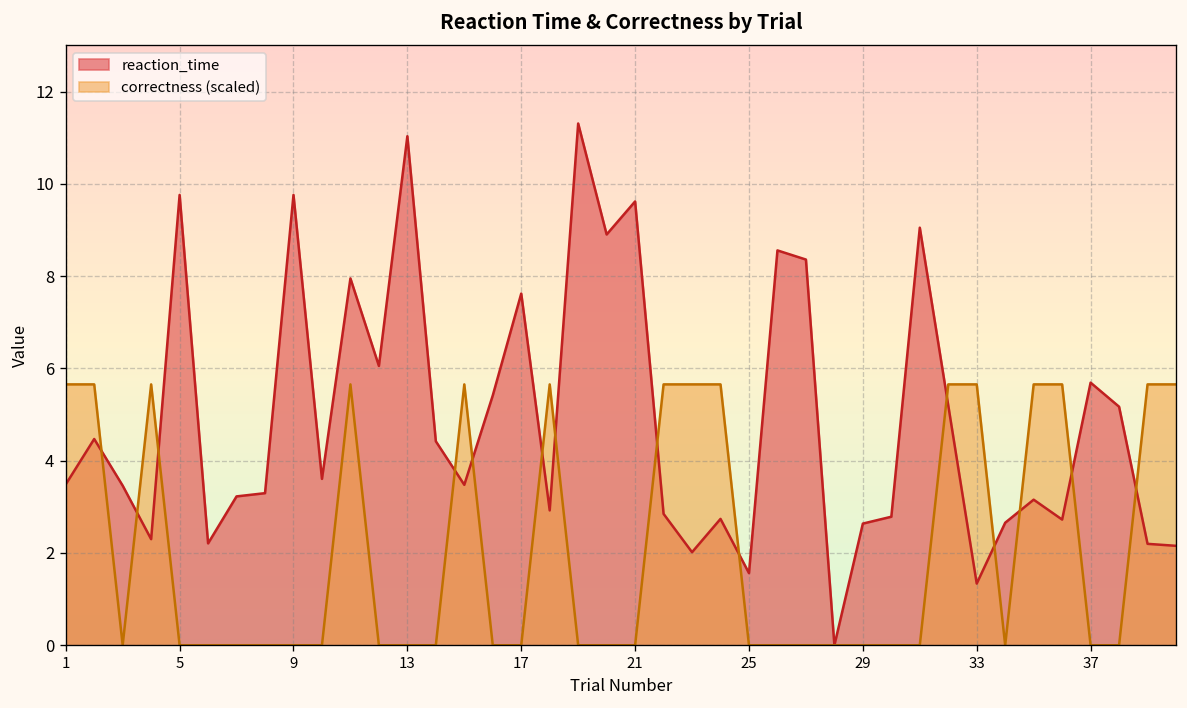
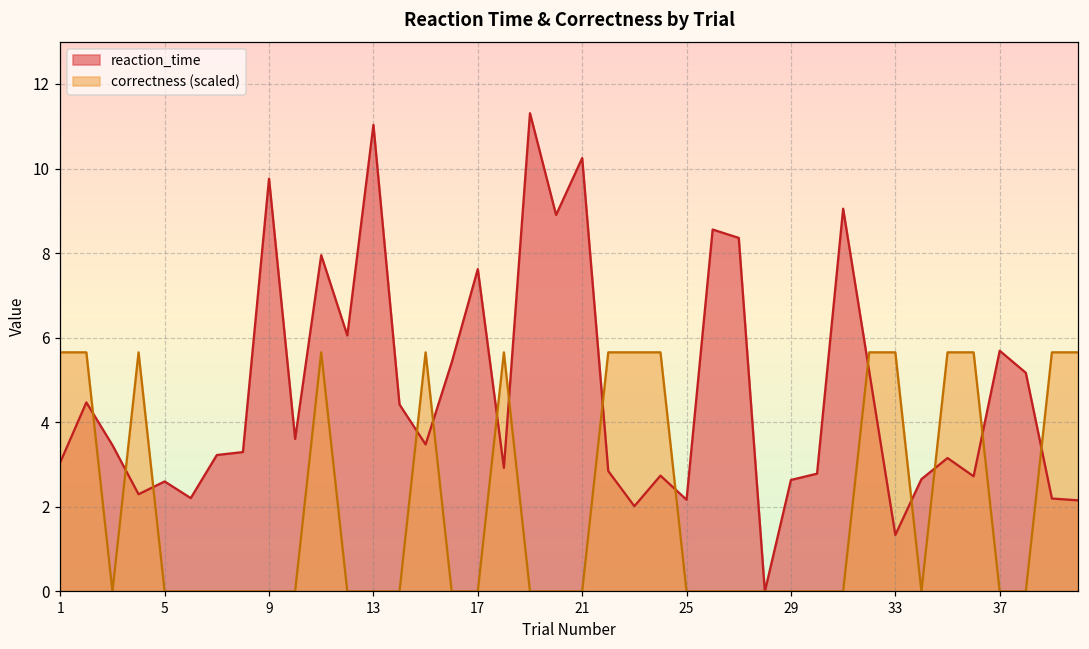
  {
    "reaction_time": {
-     "1": 3.5,
-     "5": 9.8,
+     "1": 3.1,
+     "5": 2.6,
      "9": 9.8,
      "13": 11.0,
      "17": 7.6,
-     "21": 9.6,
-     "25": 1.6,
+     "21": 10.2,
+     "25": 2.2,
      "29": 2.6,
      "33": 1.3,
      "37": 5.7
    },
    "correctness (scaled)": {
      "1": 5.7,
      "5": 0.0,
      "9": 0.0,
      "13": 0.0,
      "17": 0.0,
      "21": 0.0,
      "25": 0.0,
      "29": 0.0,
      "33": 5.7,
      "37": 0.0
    }
  }
